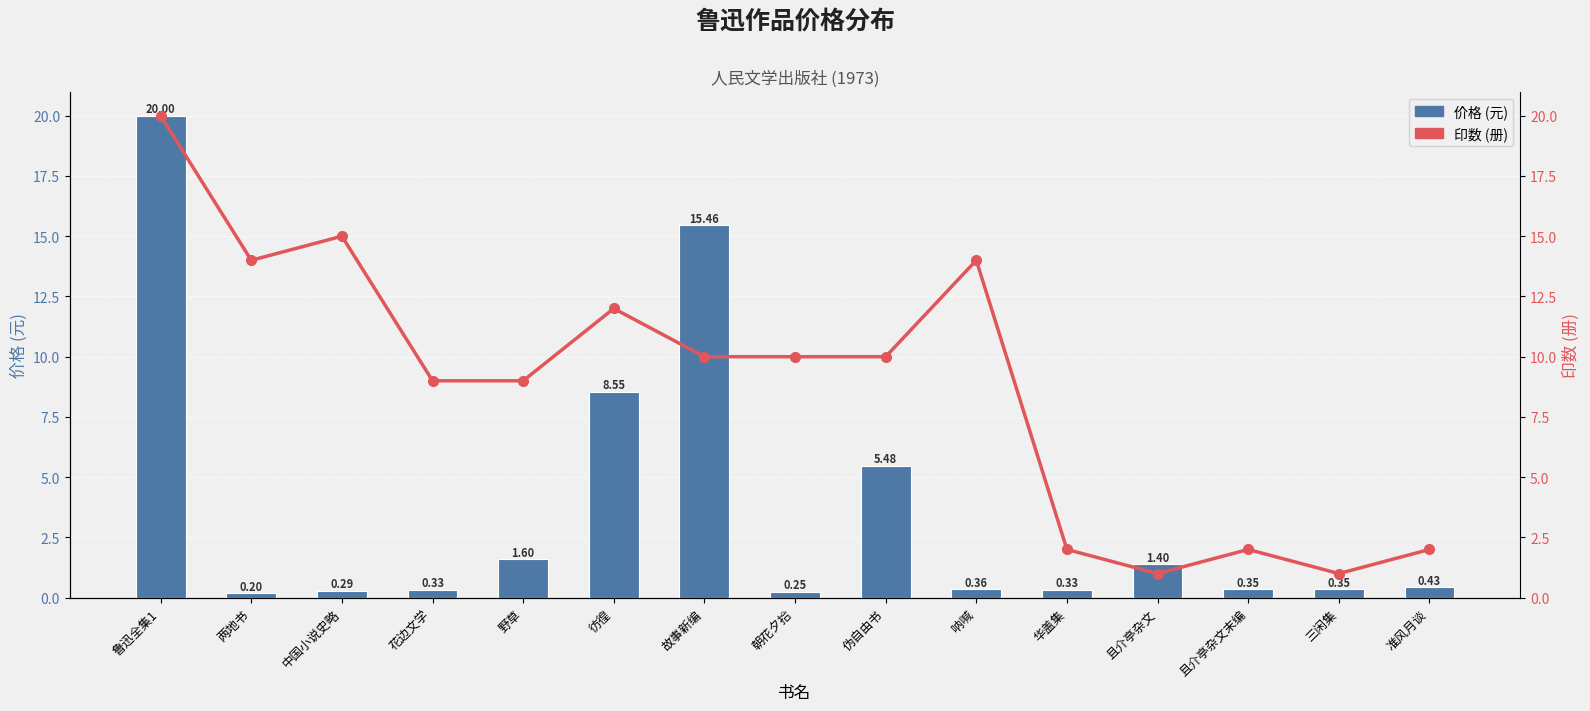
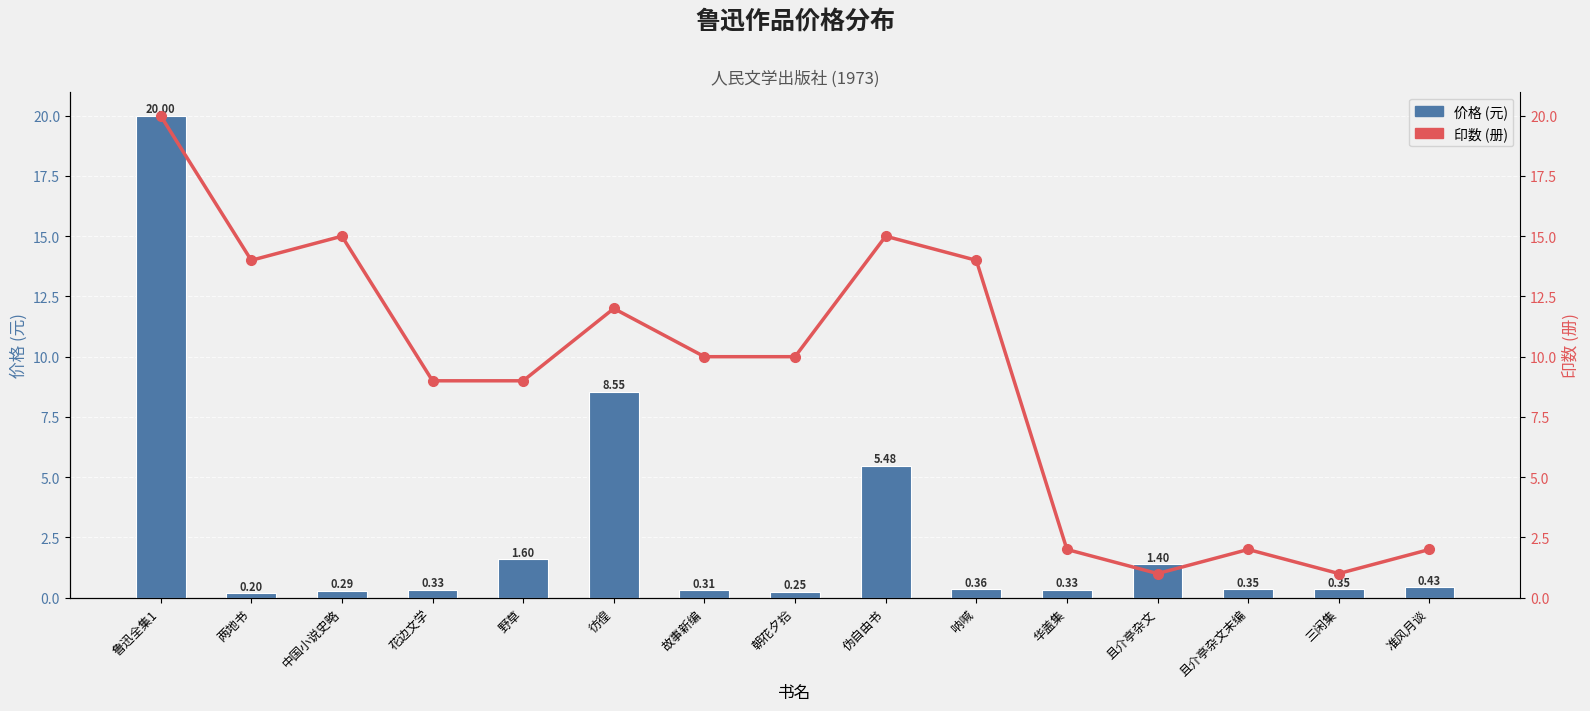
  {
    "价格 (元)": {
      "两地书": 0.20,
      "中国小说史略": 0.29,
      "花边文学": 0.33,
      "野草": 1.60,
      "彷徨": 8.55,
-     "故事新编": 15.46,
+     "故事新编": 0.31,
      "朝花夕拾": 0.25,
      "伪自由书": 5.48,
      "呐喊": 0.36,
      "华盖集": 0.33,
      "且介亭杂文": 1.40,
      "且介亭杂文末编": 0.35,
      "三闲集": 0.35,
      "准风月谈": 0.43
    },
    "印数 (册)": {
      "两地书": 14,
      "中国小说史略": 15,
      "花边文学": 9,
      "野草": 9,
      "彷徨": 12,
      "故事新编": 10,
      "朝花夕拾": 10,
-     "伪自由书": 10,
+     "伪自由书": 15,
      "呐喊": 14,
      "华盖集": 2,
      "且介亭杂文": 1,
      "且介亭杂文末编": 2,
      "三闲集": 1,
      "准风月谈": 2
    }
  }
